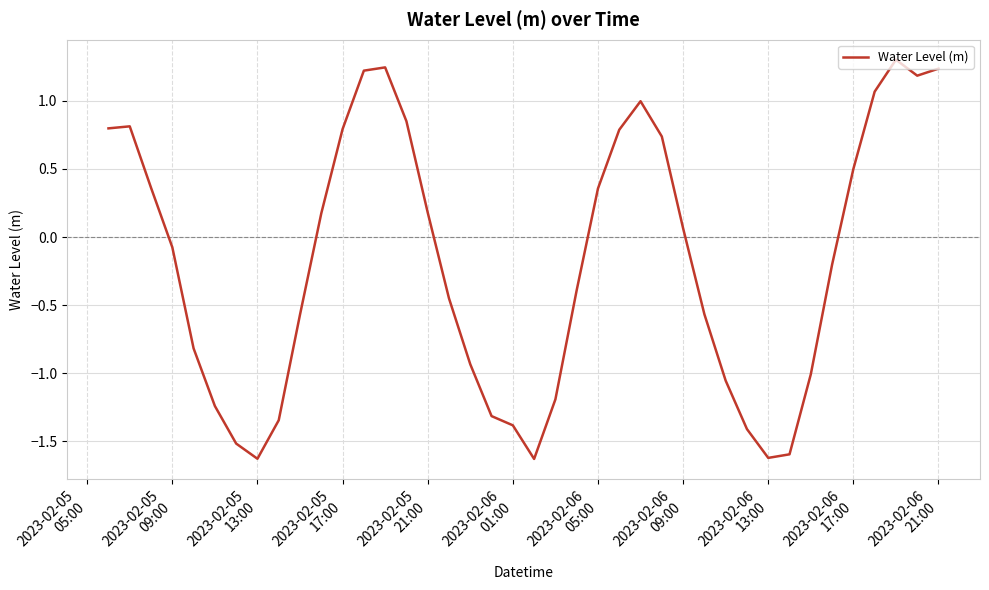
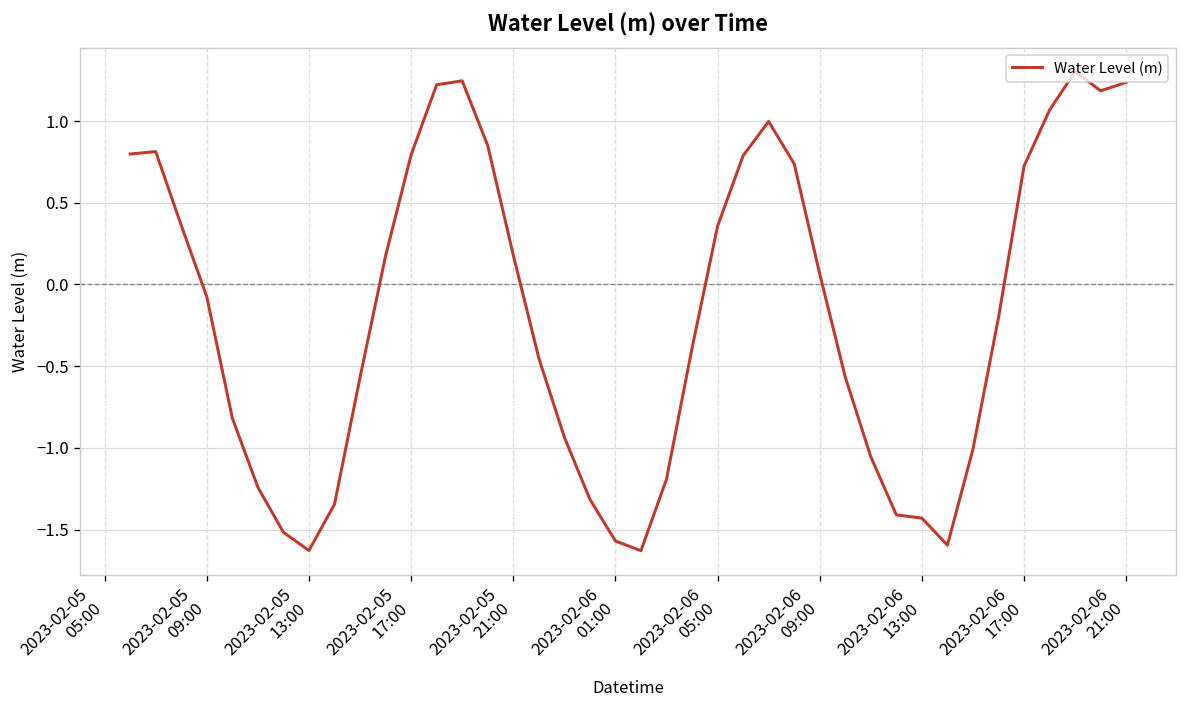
  {
    "2023-02-05 09:00": -0.08,
    "2023-02-05 13:00": -1.63,
    "2023-02-05 17:00": 0.79,
    "2023-02-05 21:00": 0.18,
-   "2023-02-06 01:00": -1.38,
+   "2023-02-06 01:00": -1.57,
    "2023-02-06 05:00": 0.36,
    "2023-02-06 09:00": 0.06,
-   "2023-02-06 13:00": -1.62,
-   "2023-02-06 17:00": 0.50
+   "2023-02-06 13:00": -1.43,
+   "2023-02-06 17:00": 0.72
  }
